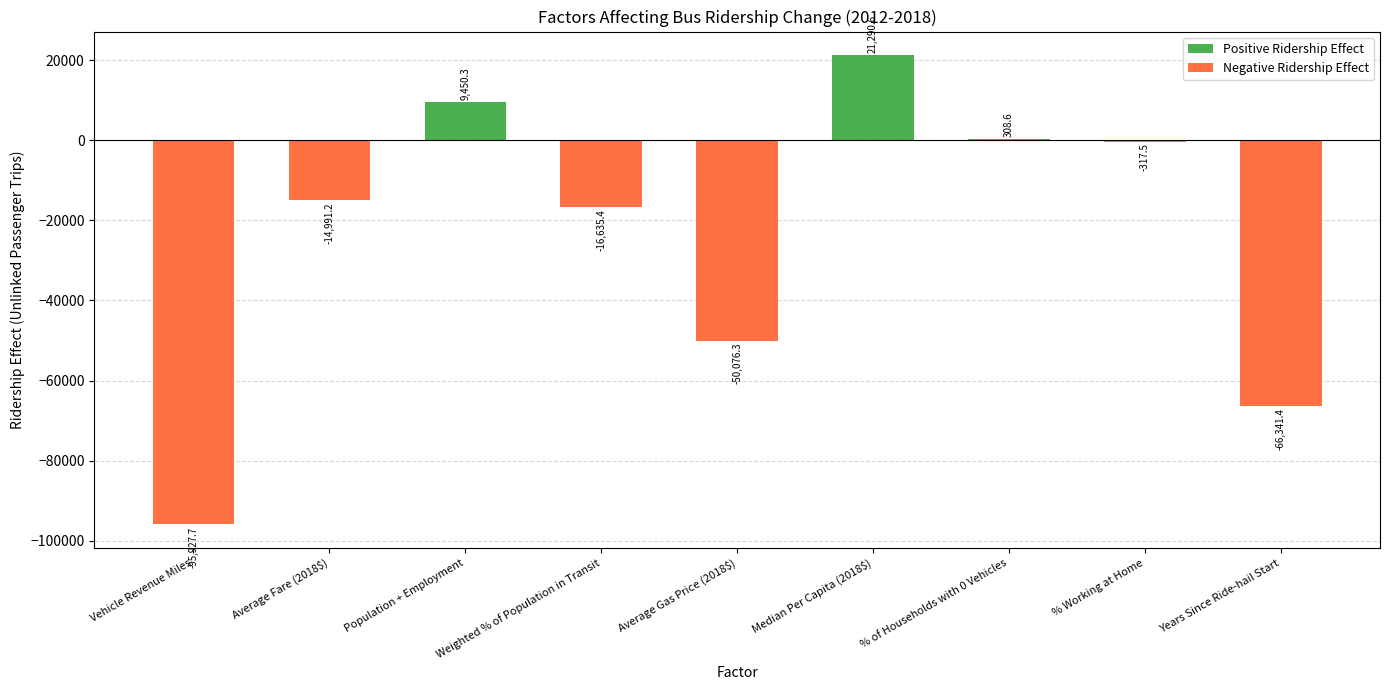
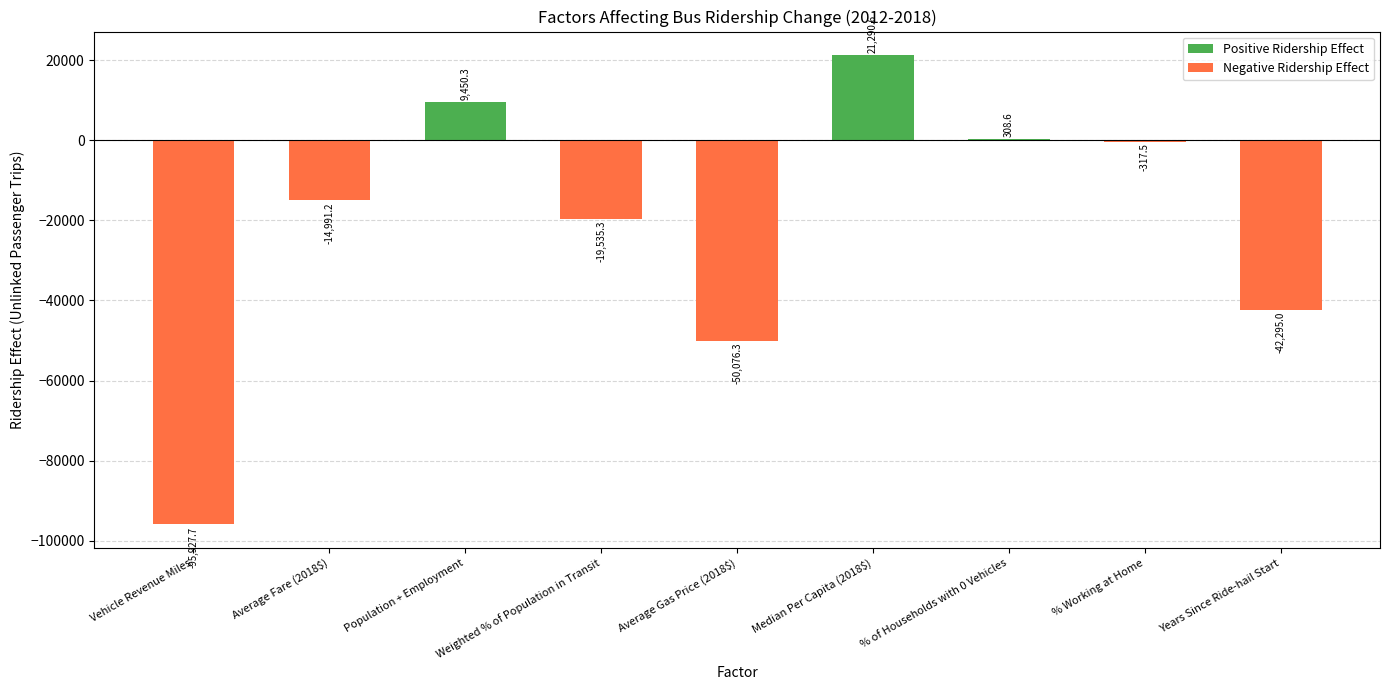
  {
    "Positive Ridership Effect": {
      "Population + Employment": "9,450.3",
      "Median Per Capita (2018$)": "21,290.6",
      "% of Households with 0 Vehicles": "308.6"
    },
    "Negative Ridership Effect": {
      "Vehicle Revenue Miles": "-95,927.7",
      "Average Fare (2018$)": "-14,991.2",
-     "Weighted % of Population in Transit": "-16,635.4",
+     "Weighted % of Population in Transit": "-19,535.3",
      "Average Gas Price (2018$)": "-50,076.3",
      "% Working at Home": "-317.5",
-     "Years Since Ride-hail Start": "-66,341.4"
+     "Years Since Ride-hail Start": "-42,295.0"
    }
  }
